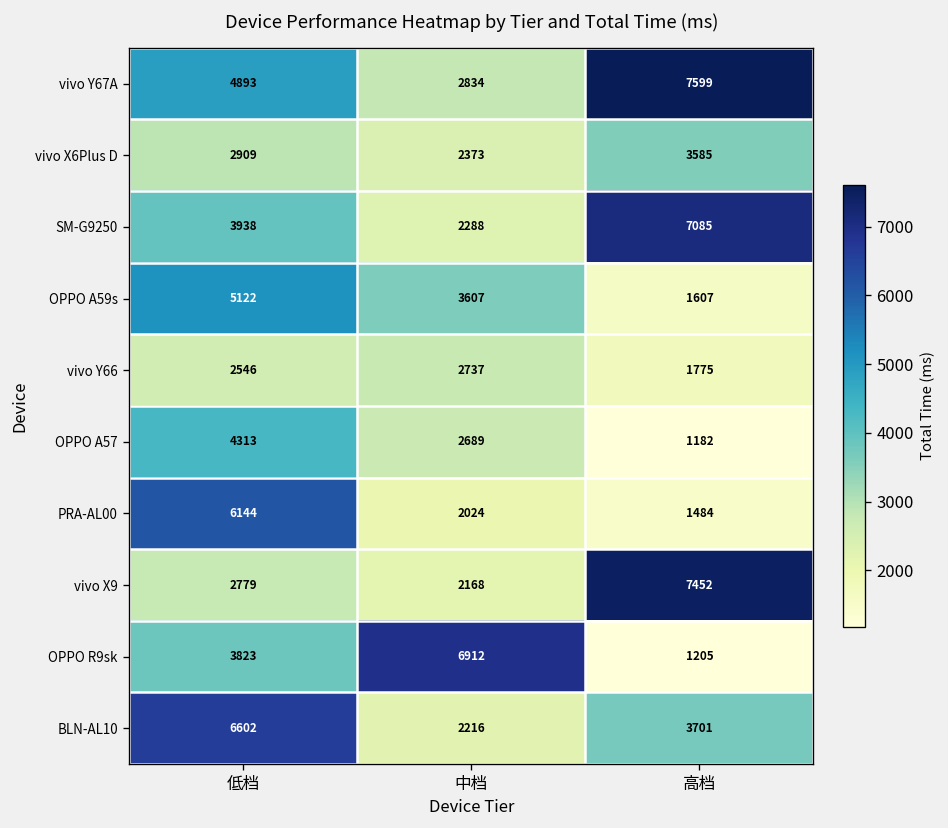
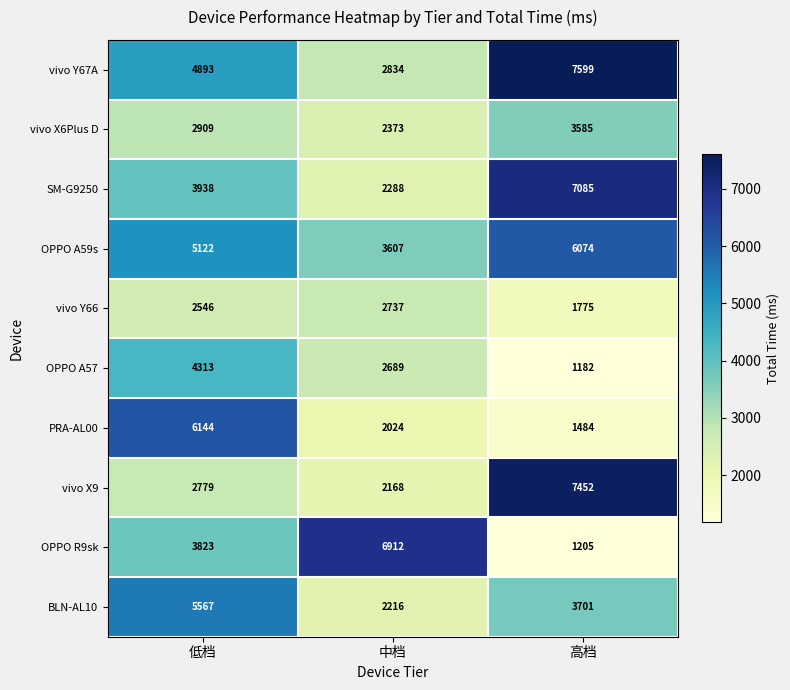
  {
    "vivo Y67A": {
      "低档": 4893,
      "中档": 2834,
      "高档": 7599
    },
    "vivo X6Plus D": {
      "低档": 2909,
      "中档": 2373,
      "高档": 3585
    },
    "SM-G9250": {
      "低档": 3938,
      "中档": 2288,
      "高档": 7085
    },
    "OPPO A59s": {
      "低档": 5122,
      "中档": 3607,
-     "高档": 1607
+     "高档": 6074
    },
    "vivo Y66": {
      "低档": 2546,
      "中档": 2737,
      "高档": 1775
    },
    "OPPO A57": {
      "低档": 4313,
      "中档": 2689,
      "高档": 1182
    },
    "PRA-AL00": {
      "低档": 6144,
      "中档": 2024,
      "高档": 1484
    },
    "vivo X9": {
      "低档": 2779,
      "中档": 2168,
      "高档": 7452
    },
    "OPPO R9sk": {
      "低档": 3823,
      "中档": 6912,
      "高档": 1205
    },
    "BLN-AL10": {
-     "低档": 6602,
+     "低档": 5567,
      "中档": 2216,
      "高档": 3701
    }
  }
